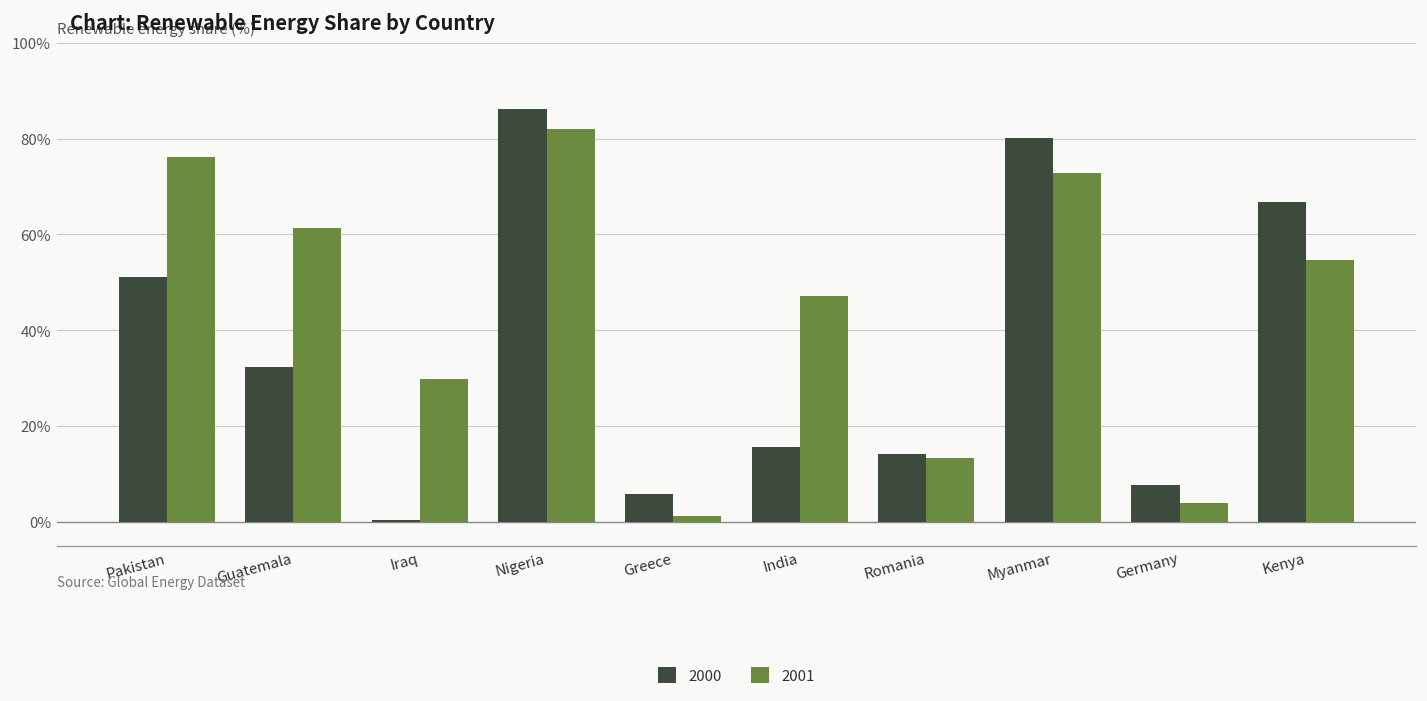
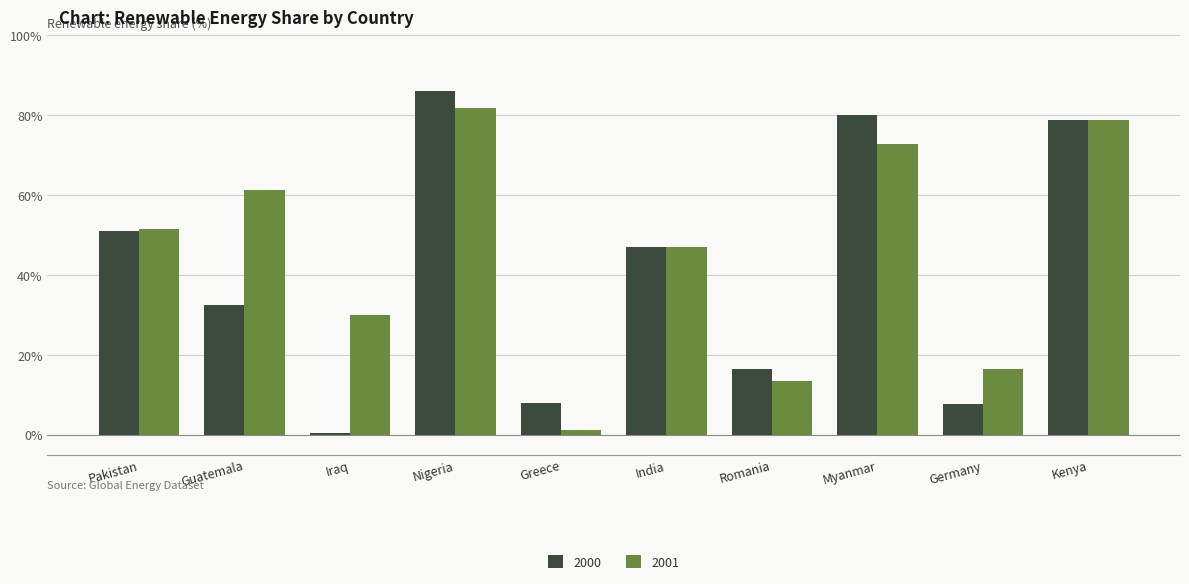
  {
    "2000": {
      "Pakistan": "51%",
      "Guatemala": "32%",
      "Nigeria": "86%",
-     "Greece": "6%",
-     "India": "16%",
-     "Romania": "14%",
+     "Greece": "8%",
+     "India": "47%",
+     "Romania": "16%",
      "Myanmar": "80%",
      "Germany": "8%",
-     "Kenya": "67%"
+     "Kenya": "79%"
    },
    "2001": {
-     "Pakistan": "76%",
+     "Pakistan": "52%",
      "Guatemala": "61%",
      "Iraq": "30%",
      "Nigeria": "82%",
      "Greece": "1%",
      "India": "47%",
      "Romania": "13%",
      "Myanmar": "73%",
-     "Germany": "4%",
-     "Kenya": "55%"
+     "Germany": "17%",
+     "Kenya": "79%"
    }
  }
